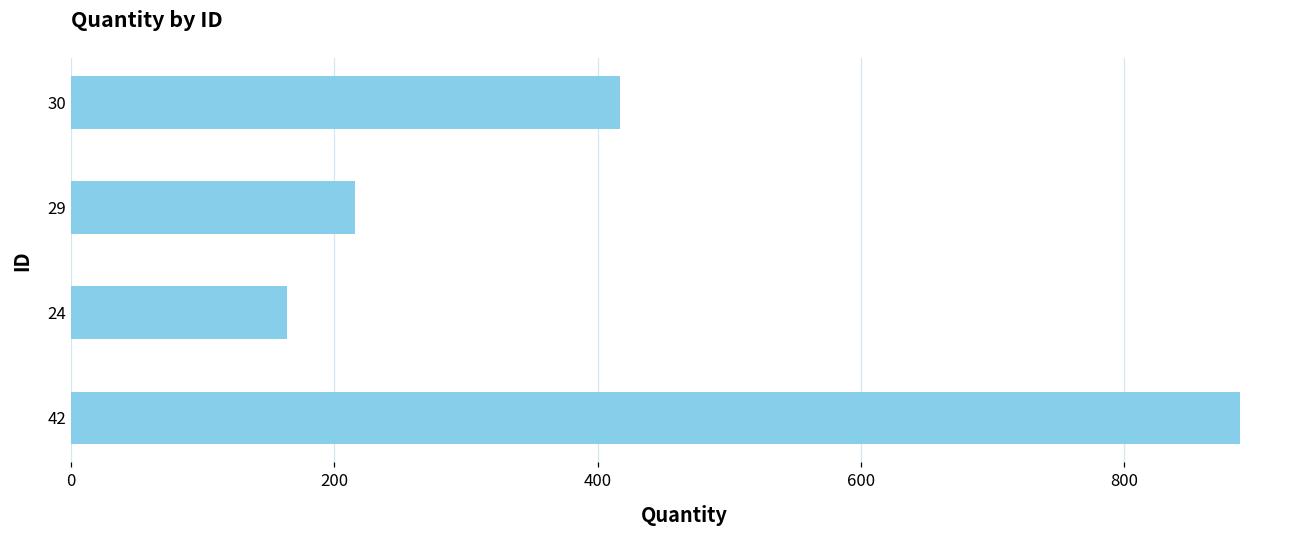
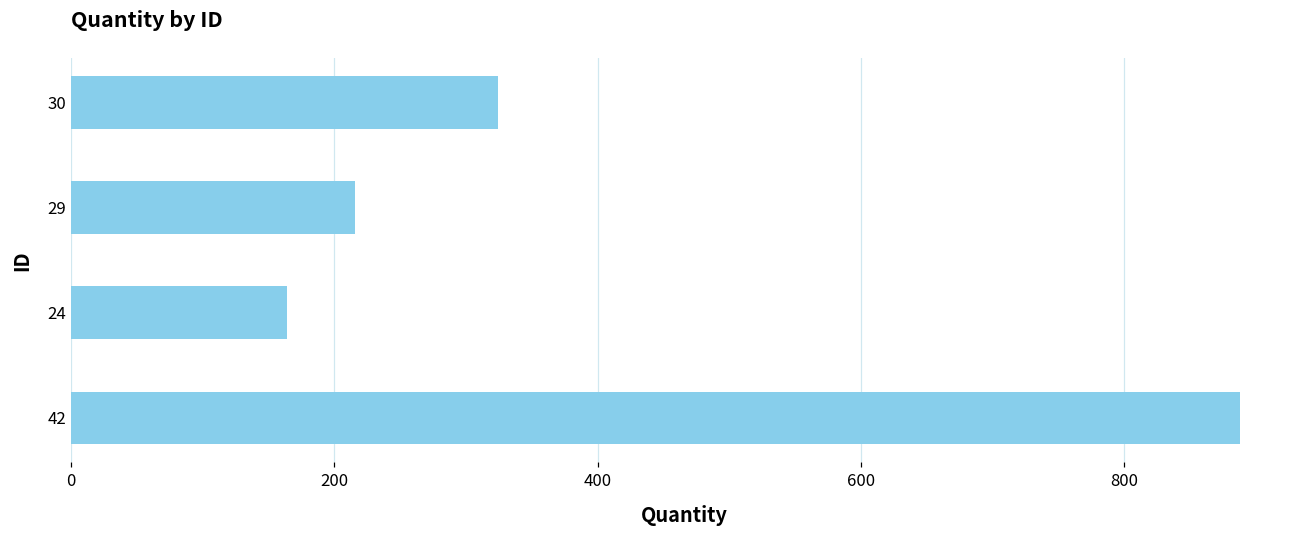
  {
-   "30": 417,
+   "30": 324,
    "29": 216,
    "24": 164,
    "42": 888
  }
